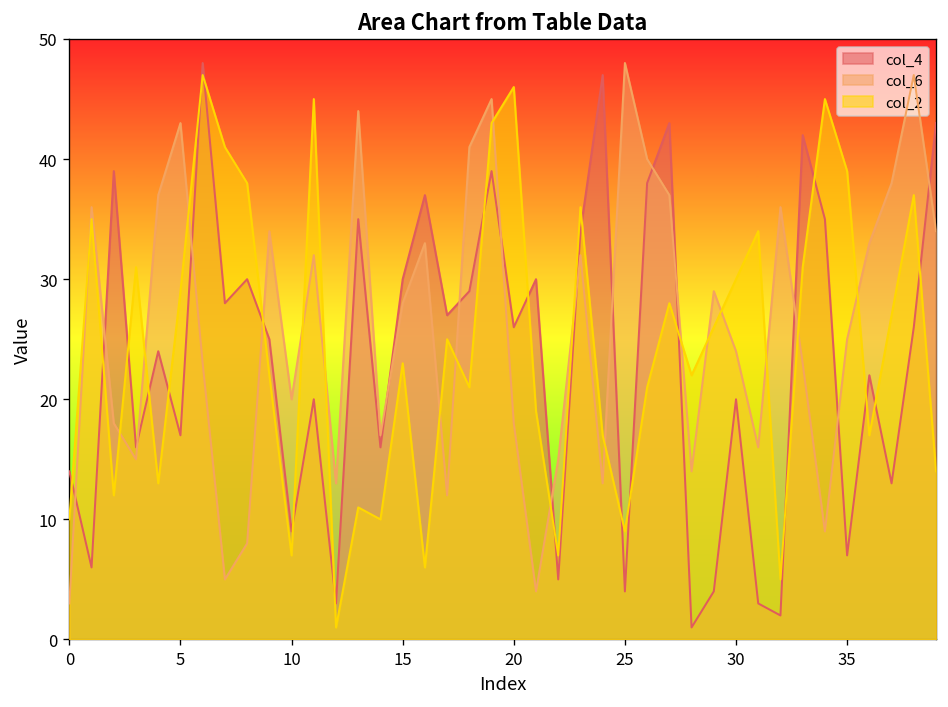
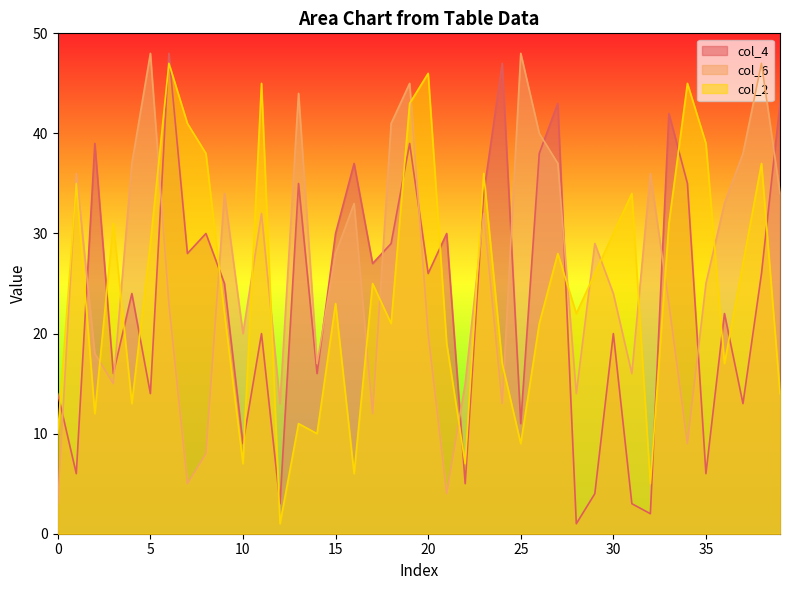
  {
    "col_4": {
      "0": 14,
-     "5": 17,
+     "5": 14,
      "10": 9,
      "15": 30,
      "20": 26,
-     "25": 4,
+     "25": 11,
      "30": 20,
-     "35": 7
+     "35": 6
    },
    "col_6": {
      "0": 3,
-     "5": 43,
+     "5": 48,
      "10": 20,
      "15": 28,
-     "20": 18,
+     "20": 20,
      "25": 48,
      "30": 24,
      "35": 25
    },
    "col_2": {
      "0": 10,
      "5": 29,
      "10": 7,
      "15": 23,
      "20": 46,
      "25": 9,
      "30": 30,
      "35": 39
    }
  }
